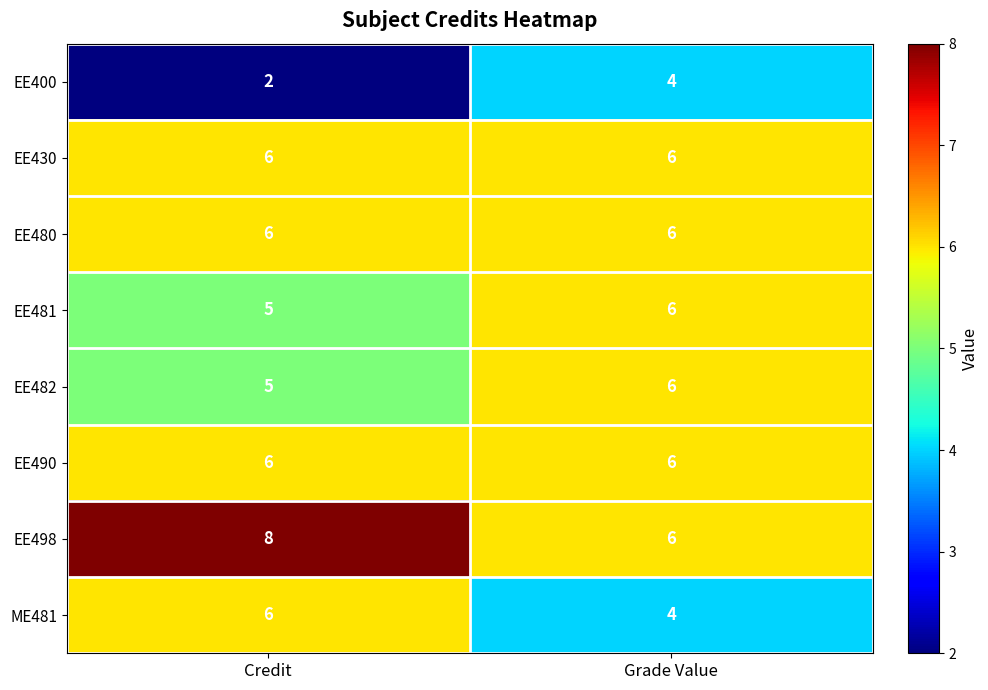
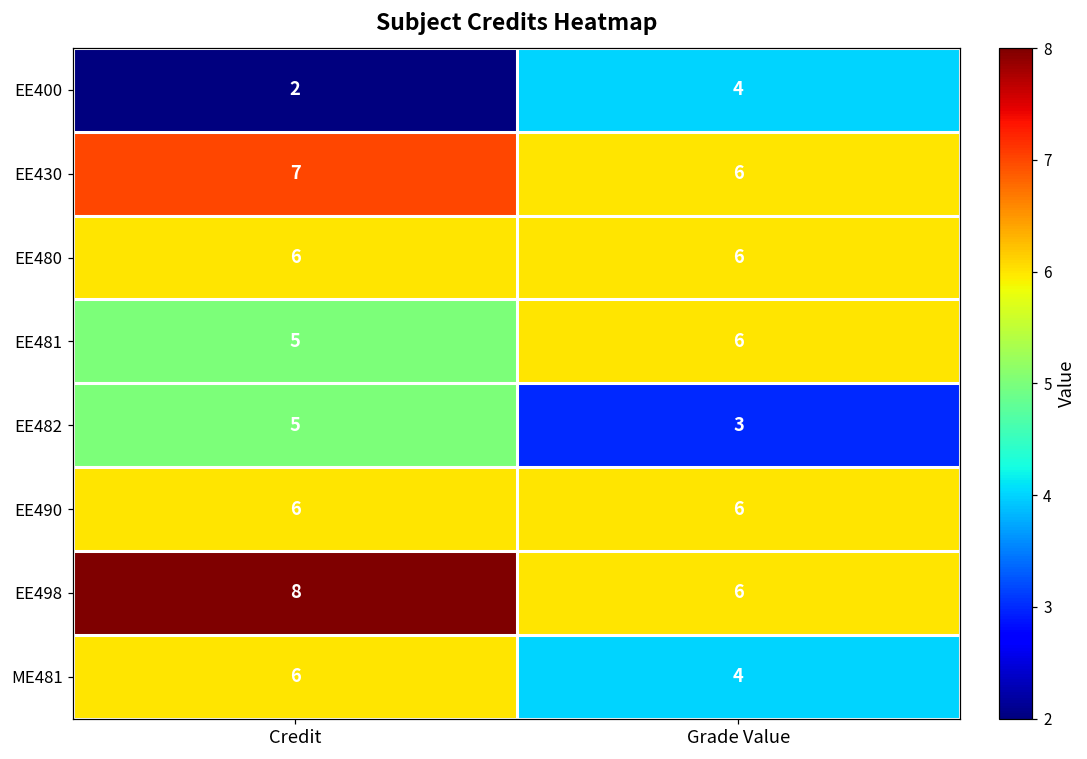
  {
    "EE400": {
      "Credit": 2,
      "Grade Value": 4
    },
    "EE430": {
-     "Credit": 6,
+     "Credit": 7,
      "Grade Value": 6
    },
    "EE480": {
      "Credit": 6,
      "Grade Value": 6
    },
    "EE481": {
      "Credit": 5,
      "Grade Value": 6
    },
    "EE482": {
      "Credit": 5,
-     "Grade Value": 6
+     "Grade Value": 3
    },
    "EE490": {
      "Credit": 6,
      "Grade Value": 6
    },
    "EE498": {
      "Credit": 8,
      "Grade Value": 6
    },
    "ME481": {
      "Credit": 6,
      "Grade Value": 4
    }
  }
